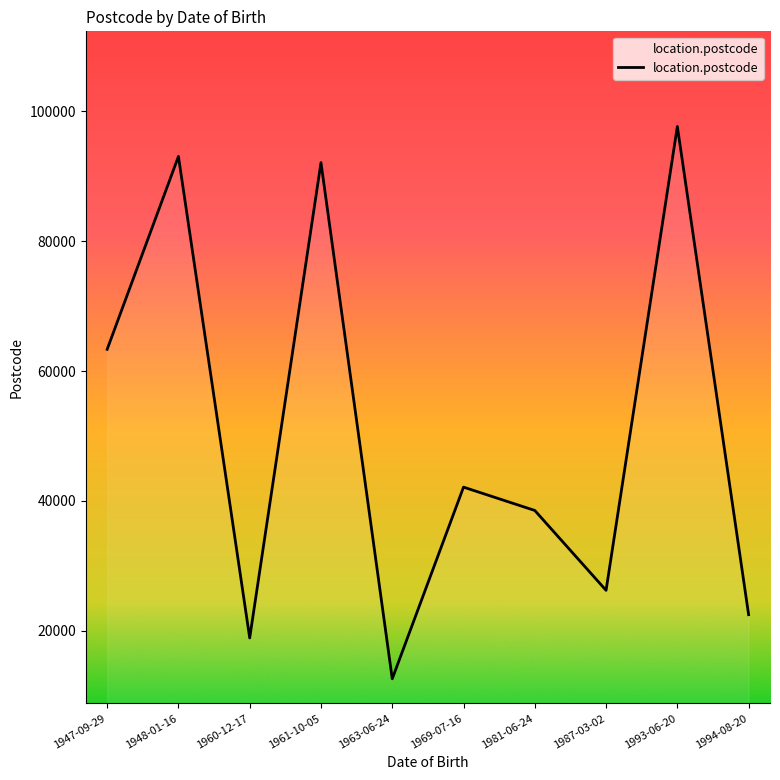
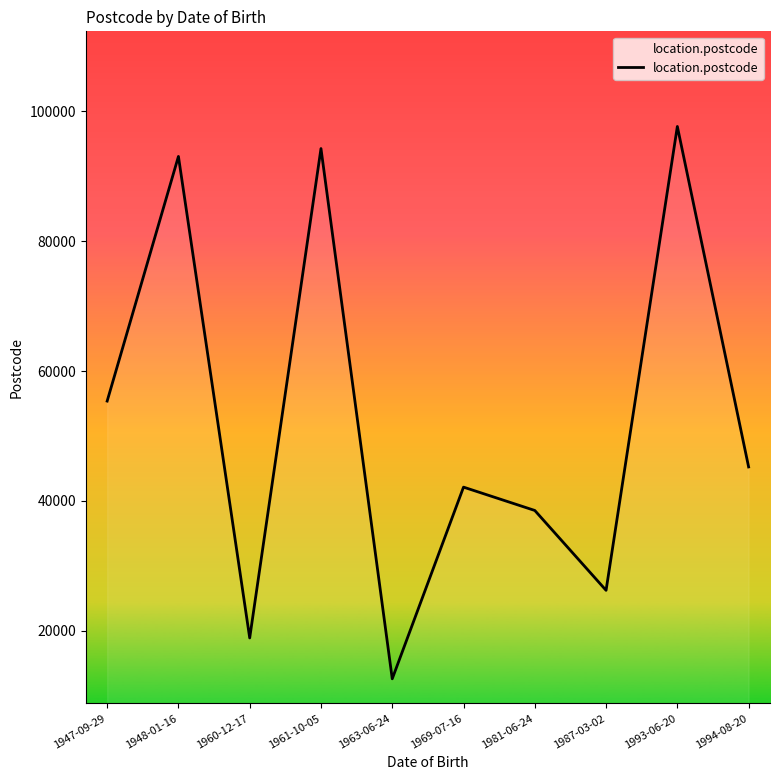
  {
-   "1947-09-29": 63000,
+   "1947-09-29": 55000,
    "1948-01-16": 93000,
    "1960-12-17": 19000,
-   "1961-10-05": 92000,
+   "1961-10-05": 94000,
    "1963-06-24": 13000,
    "1969-07-16": 42000,
    "1981-06-24": 39000,
    "1987-03-02": 26000,
    "1993-06-20": 98000,
-   "1994-08-20": 22000
+   "1994-08-20": 45000
  }
